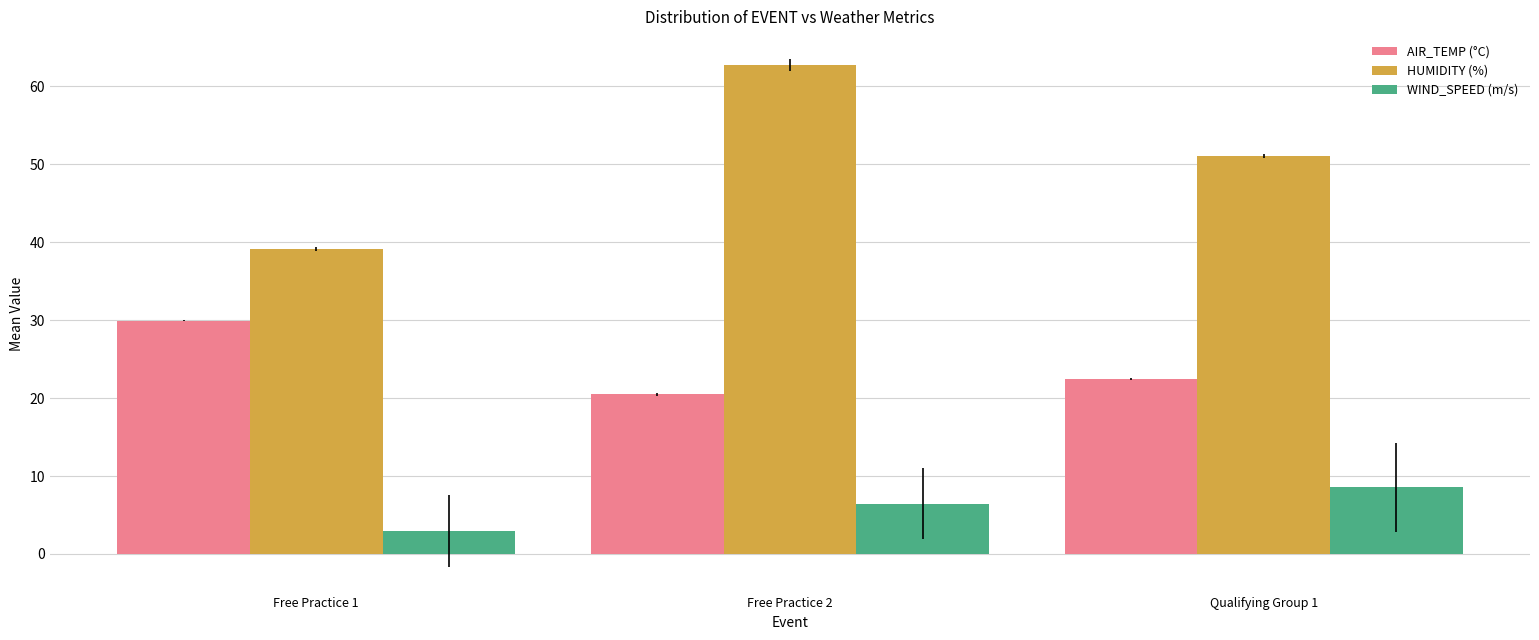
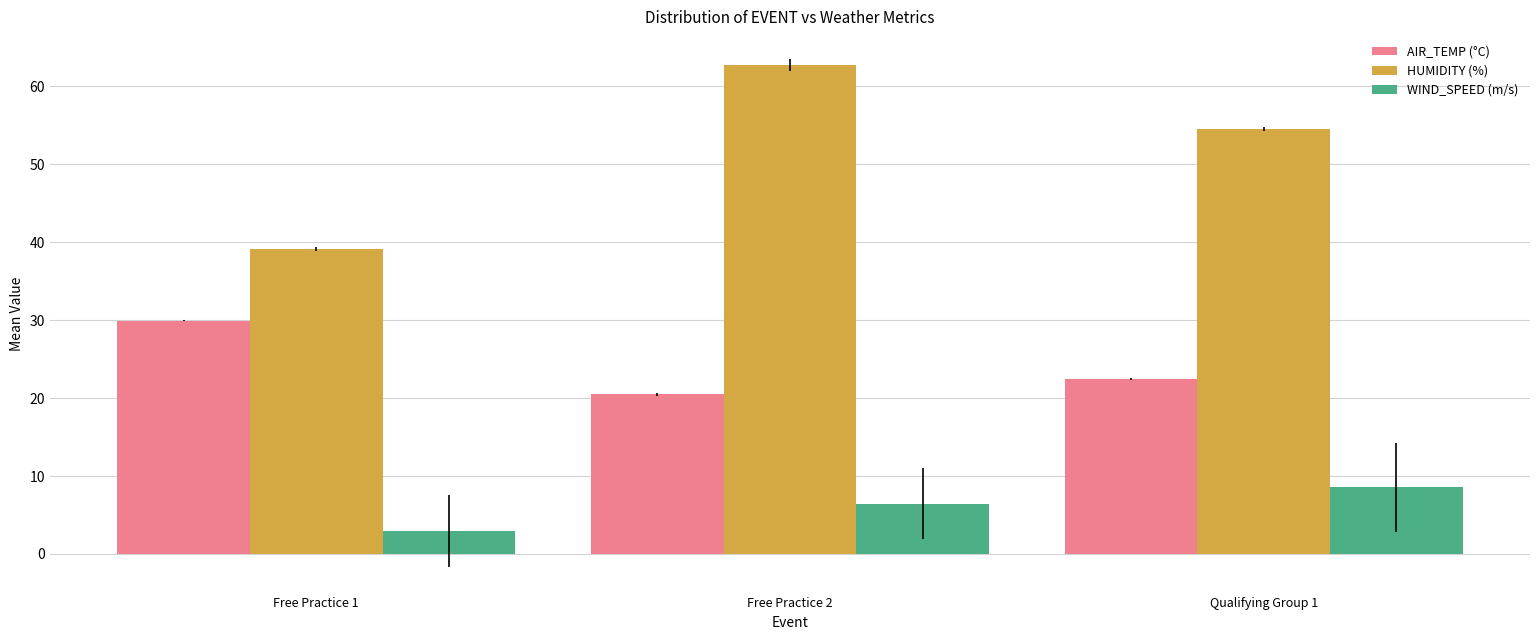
  {
    "AIR_TEMP (°C)": {
      "Free Practice 1": 30,
      "Free Practice 2": 20,
      "Qualifying Group 1": 22
    },
    "HUMIDITY (%)": {
      "Free Practice 1": 39,
      "Free Practice 2": 63,
-     "Qualifying Group 1": 51
+     "Qualifying Group 1": 55
    },
    "WIND_SPEED (m/s)": {
      "Free Practice 1": 3,
      "Free Practice 2": 6,
      "Qualifying Group 1": 9
    }
  }
